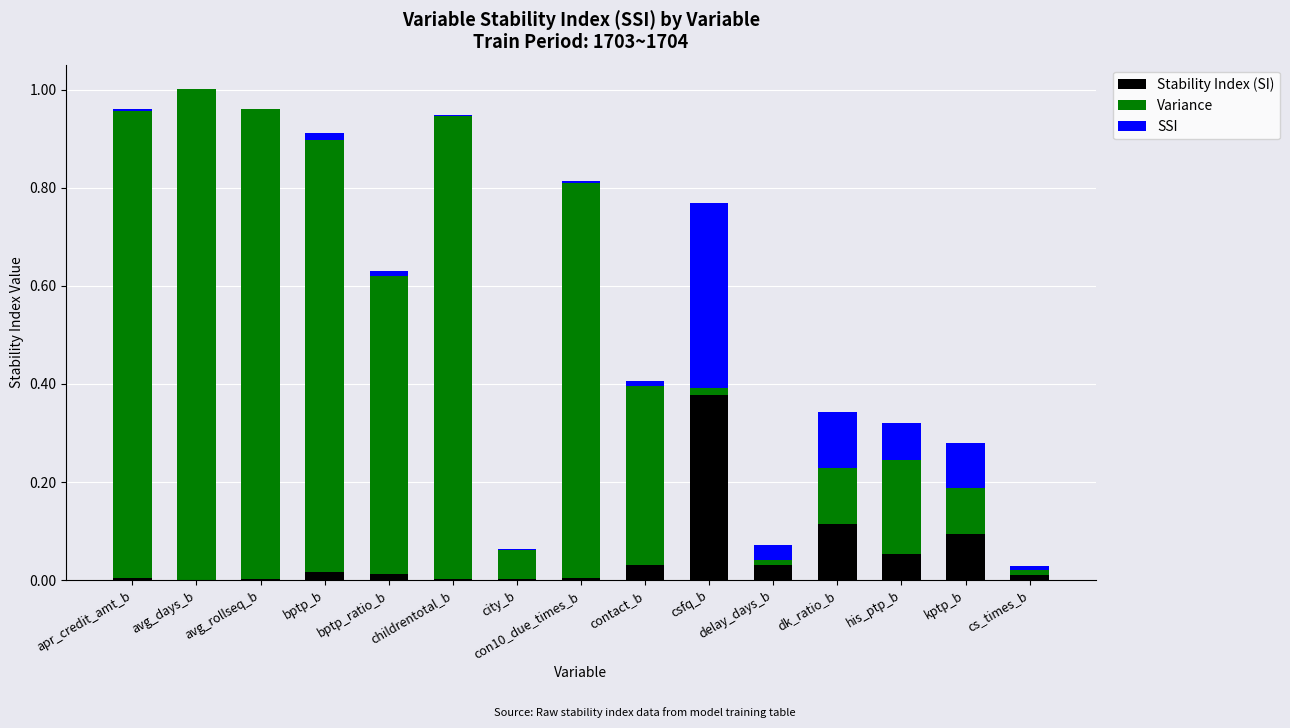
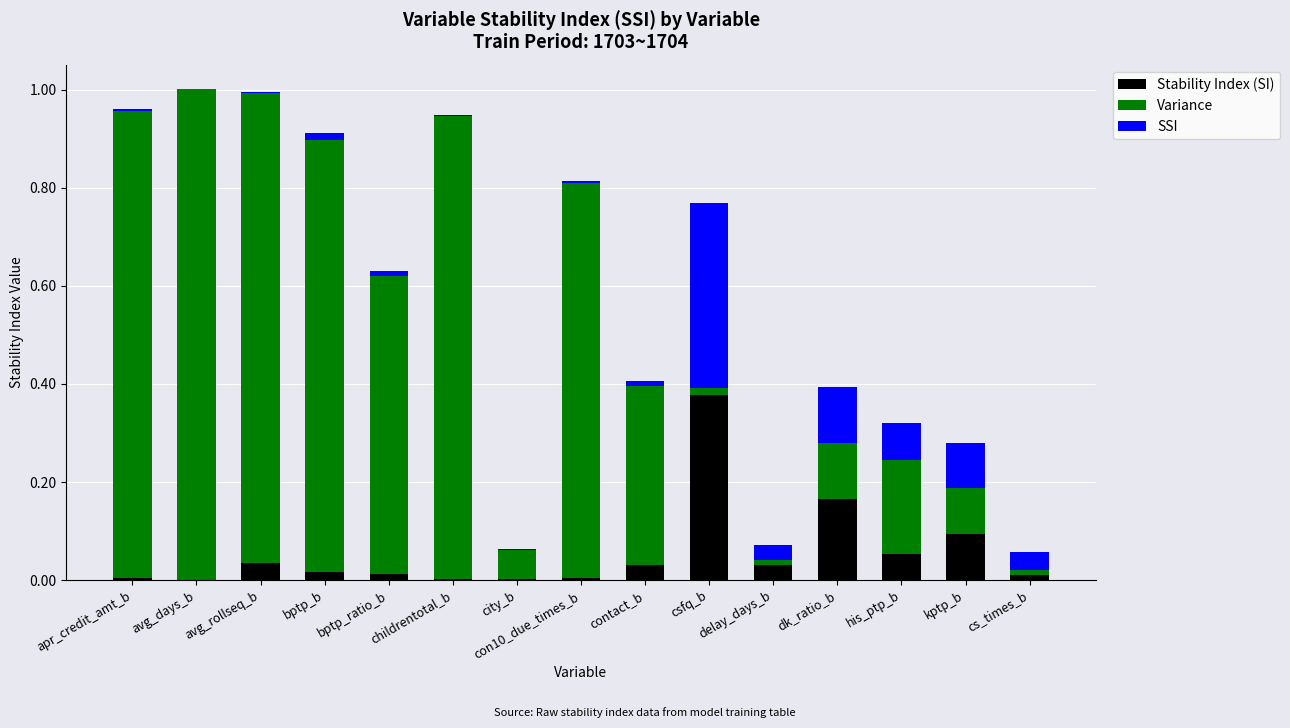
  {
    "Stability Index (SI)": {
-     "avg_rollseq_b": 0.00,
+     "avg_rollseq_b": 0.04,
      "bptp_b": 0.02,
      "bptp_ratio_b": 0.01,
      "contact_b": 0.03,
      "csfq_b": 0.38,
      "delay_days_b": 0.03,
-     "dk_ratio_b": 0.11,
+     "dk_ratio_b": 0.17,
      "his_ptp_b": 0.05,
      "kptp_b": 0.09,
      "cs_times_b": 0.01
    },
    "Variance": {
      "apr_credit_amt_b": 0.95,
      "avg_days_b": 1.00,
      "avg_rollseq_b": 0.96,
      "bptp_b": 0.88,
      "bptp_ratio_b": 0.61,
      "childrentotal_b": 0.94,
      "city_b": 0.06,
      "con10_due_times_b": 0.81,
      "contact_b": 0.37,
      "csfq_b": 0.01,
      "delay_days_b": 0.01,
      "dk_ratio_b": 0.11,
      "his_ptp_b": 0.19,
      "kptp_b": 0.09,
      "cs_times_b": 0.01
    },
    "SSI": {
      "bptp_b": 0.02,
      "bptp_ratio_b": 0.01,
      "contact_b": 0.01,
      "csfq_b": 0.38,
      "delay_days_b": 0.03,
      "dk_ratio_b": 0.11,
      "his_ptp_b": 0.08,
      "kptp_b": 0.09,
-     "cs_times_b": 0.01
+     "cs_times_b": 0.04
    }
  }
